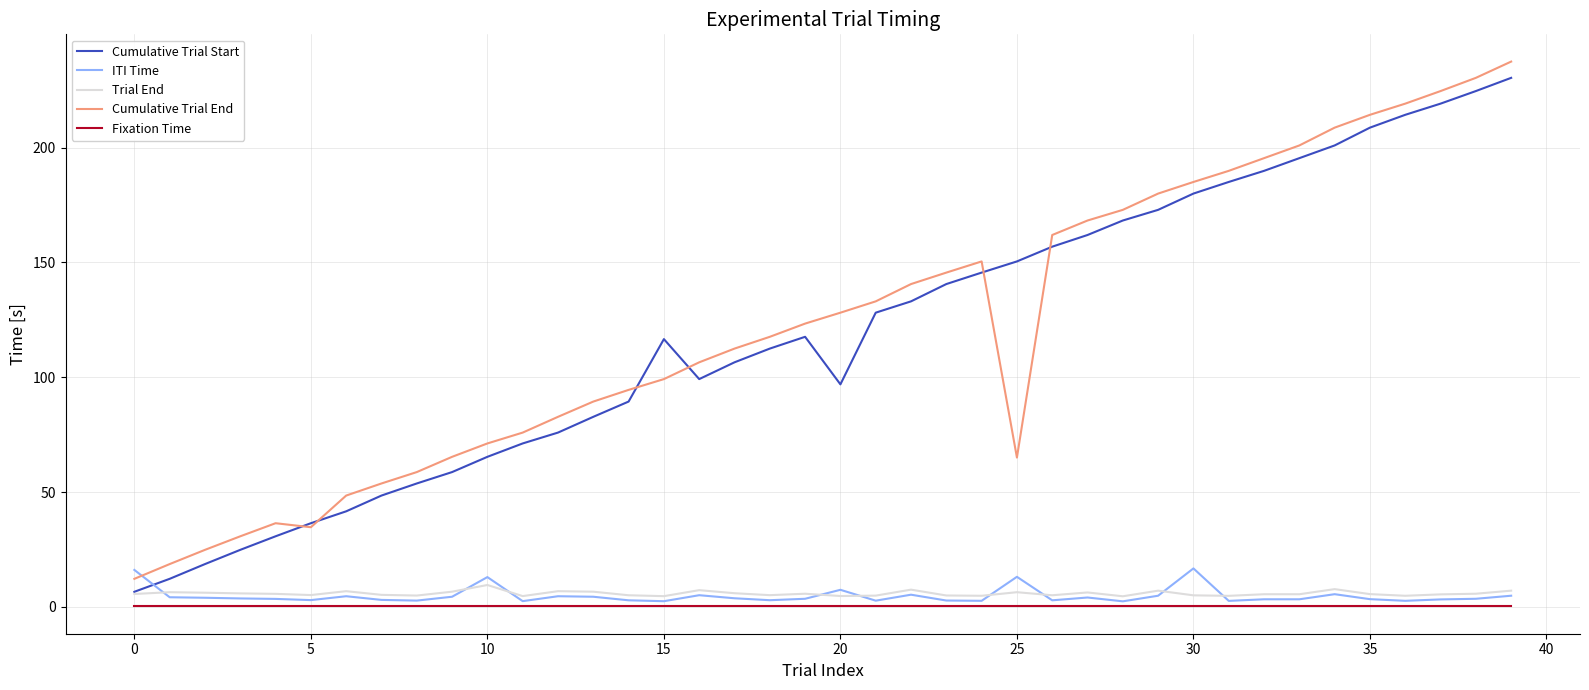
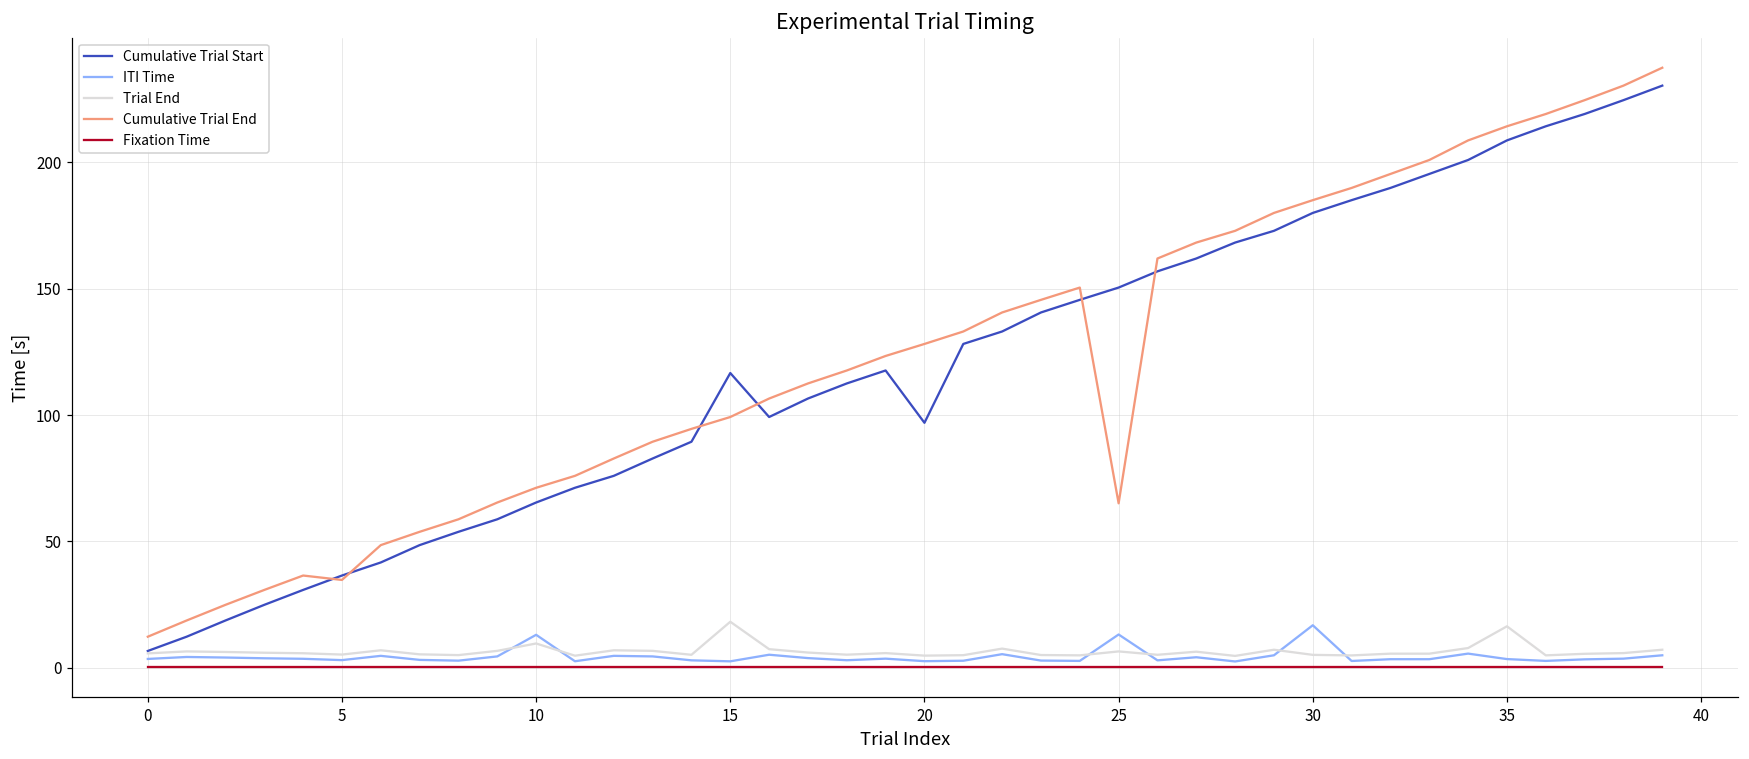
  {
    "Cumulative Trial Start": {
      "5": 36,
      "10": 65,
      "15": 117,
      "20": 97,
      "25": 150,
      "30": 180,
      "35": 209
    },
    "ITI Time": {
-     "0": 16,
+     "0": 3,
      "5": 3,
      "10": 13,
      "15": 2,
-     "20": 7,
+     "20": 3,
      "25": 13,
      "30": 17,
      "35": 3
    },
    "Trial End": {
      "5": 5,
      "10": 10,
-     "15": 5,
+     "15": 18,
      "20": 5,
      "25": 6,
      "30": 5,
-     "35": 6
+     "35": 16
    },
    "Cumulative Trial End": {
      "0": 12,
      "5": 35,
      "10": 71,
      "15": 99,
      "20": 128,
      "25": 65,
      "30": 185,
      "35": 214
    },
    "Fixation Time": {
      "0": 0,
      "5": 0,
      "10": 0,
      "15": 0,
      "20": 0,
      "25": 0,
      "30": 0,
      "35": 0
    }
  }
